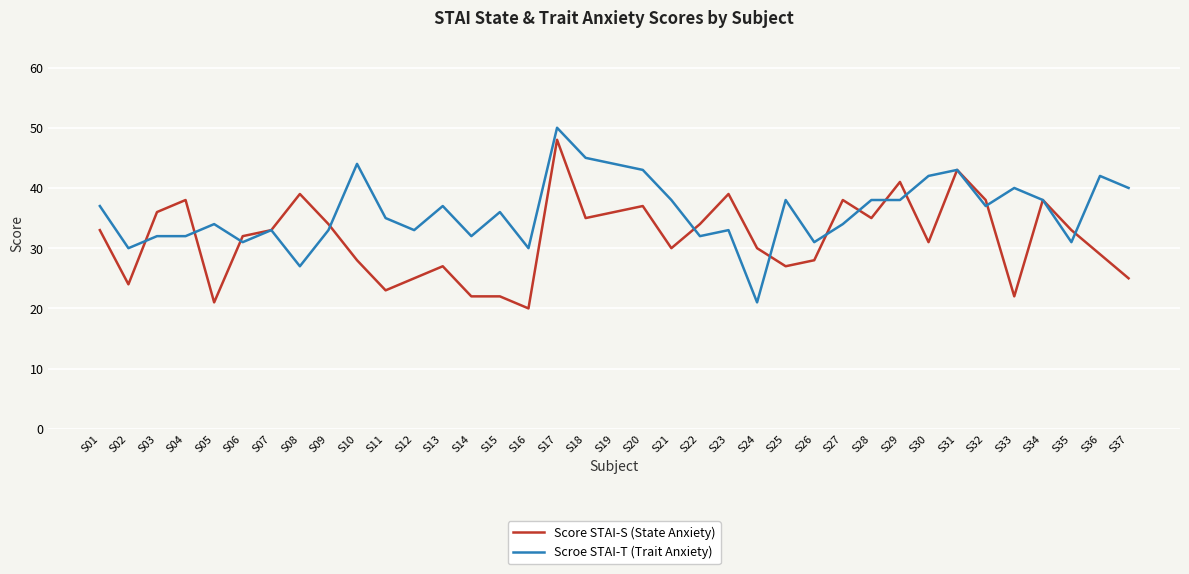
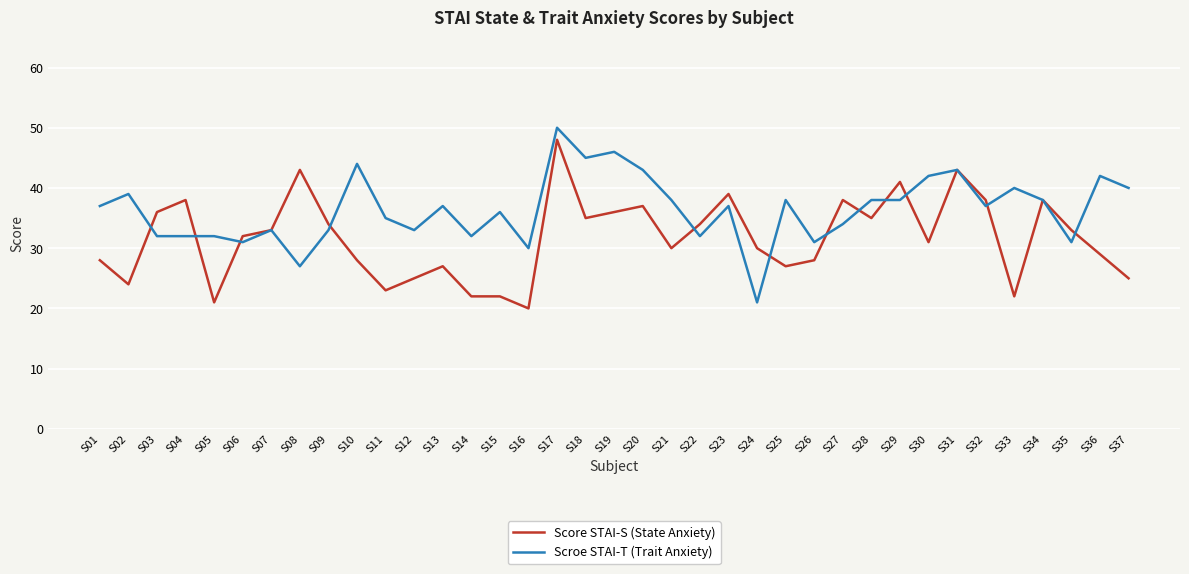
  {
    "Score STAI-S (State Anxiety)": {
-     "S01": 33,
+     "S01": 28,
      "S02": 24,
      "S03": 36,
      "S04": 38,
      "S05": 21,
      "S06": 32,
-     "S08": 39,
+     "S08": 43,
      "S09": 34,
      "S10": 28,
      "S11": 23,
      "S12": 25,
      "S13": 27,
      "S14": 22,
      "S15": 22,
      "S16": 20,
      "S17": 48,
      "S18": 35,
      "S19": 36,
      "S20": 37,
      "S21": 30,
      "S22": 34,
      "S23": 39,
      "S24": 30,
      "S25": 27,
      "S26": 28,
      "S27": 38,
      "S28": 35,
      "S29": 41,
      "S30": 31,
      "S32": 38,
      "S33": 22,
      "S35": 33,
      "S36": 29,
      "S37": 25
    },
    "Scroe STAI-T (Trait Anxiety)": {
      "S01": 37,
-     "S02": 30,
+     "S02": 39,
      "S03": 32,
      "S04": 32,
-     "S05": 34,
+     "S05": 32,
      "S06": 31,
      "S08": 27,
      "S09": 33,
      "S10": 44,
      "S11": 35,
      "S12": 33,
      "S13": 37,
      "S14": 32,
      "S15": 36,
      "S16": 30,
      "S17": 50,
      "S18": 45,
-     "S19": 44,
+     "S19": 46,
      "S20": 43,
      "S21": 38,
      "S22": 32,
-     "S23": 33,
+     "S23": 37,
      "S24": 21,
      "S25": 38,
      "S26": 31,
      "S27": 34,
      "S28": 38,
      "S29": 38,
      "S30": 42,
      "S32": 37,
      "S33": 40,
      "S35": 31,
      "S36": 42,
      "S37": 40
    }
  }
